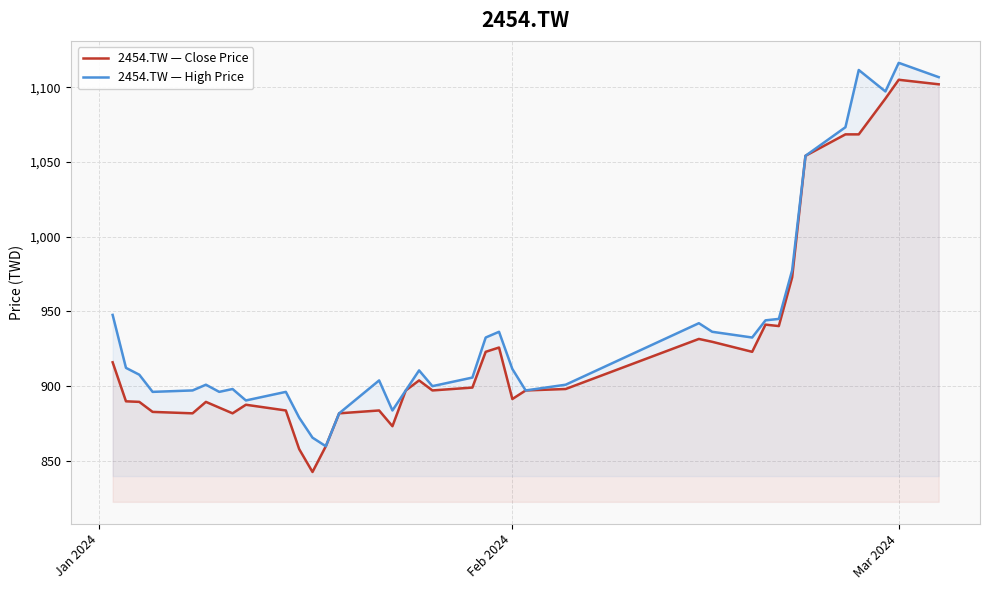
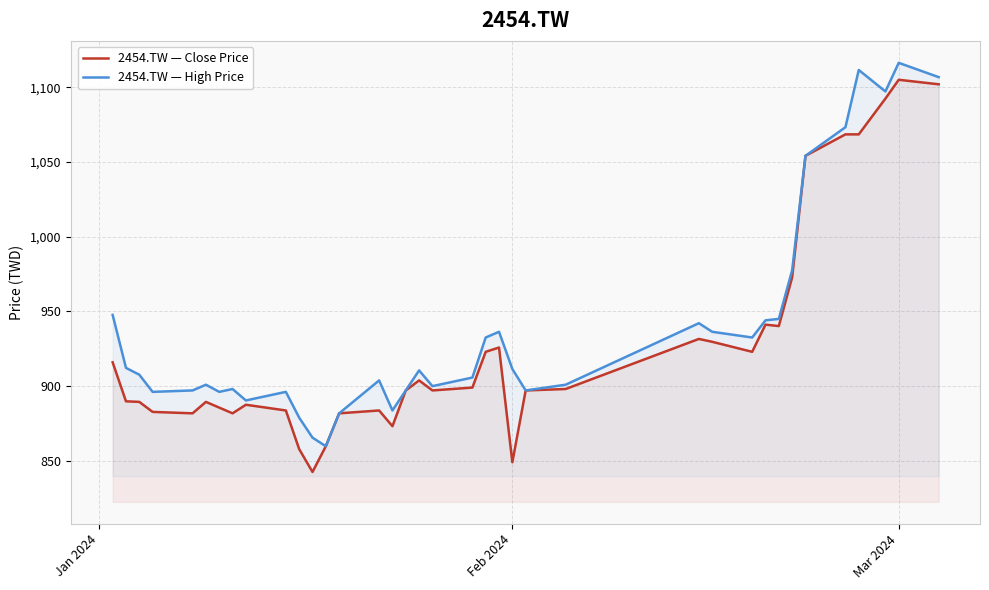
  {
    "2454.TW — Close Price": {
-     "Feb 2024": "891",
+     "Feb 2024": "849",
      "Mar 2024": "1,105"
    },
    "2454.TW — High Price": {
      "Feb 2024": "911",
      "Mar 2024": "1,116"
    }
  }
